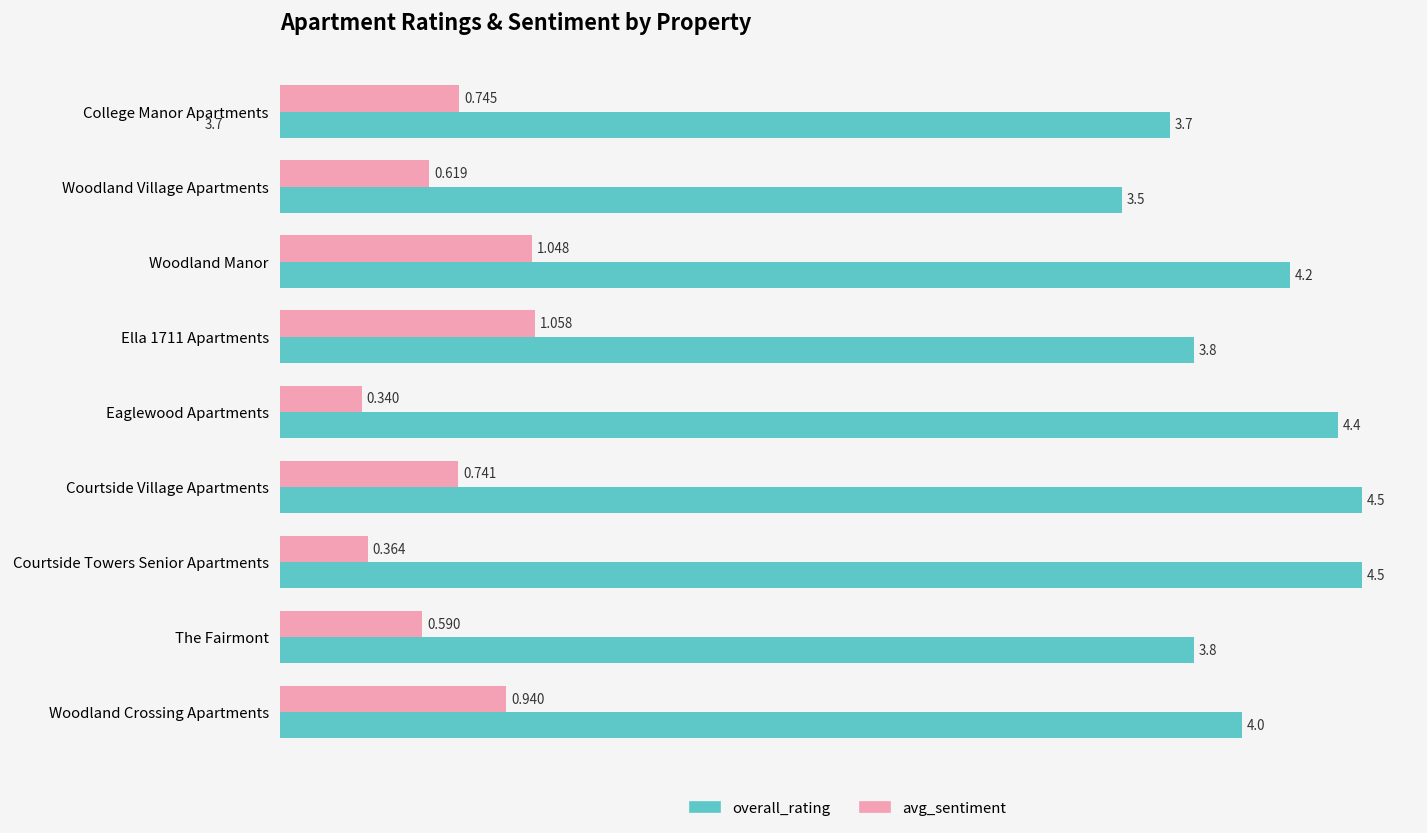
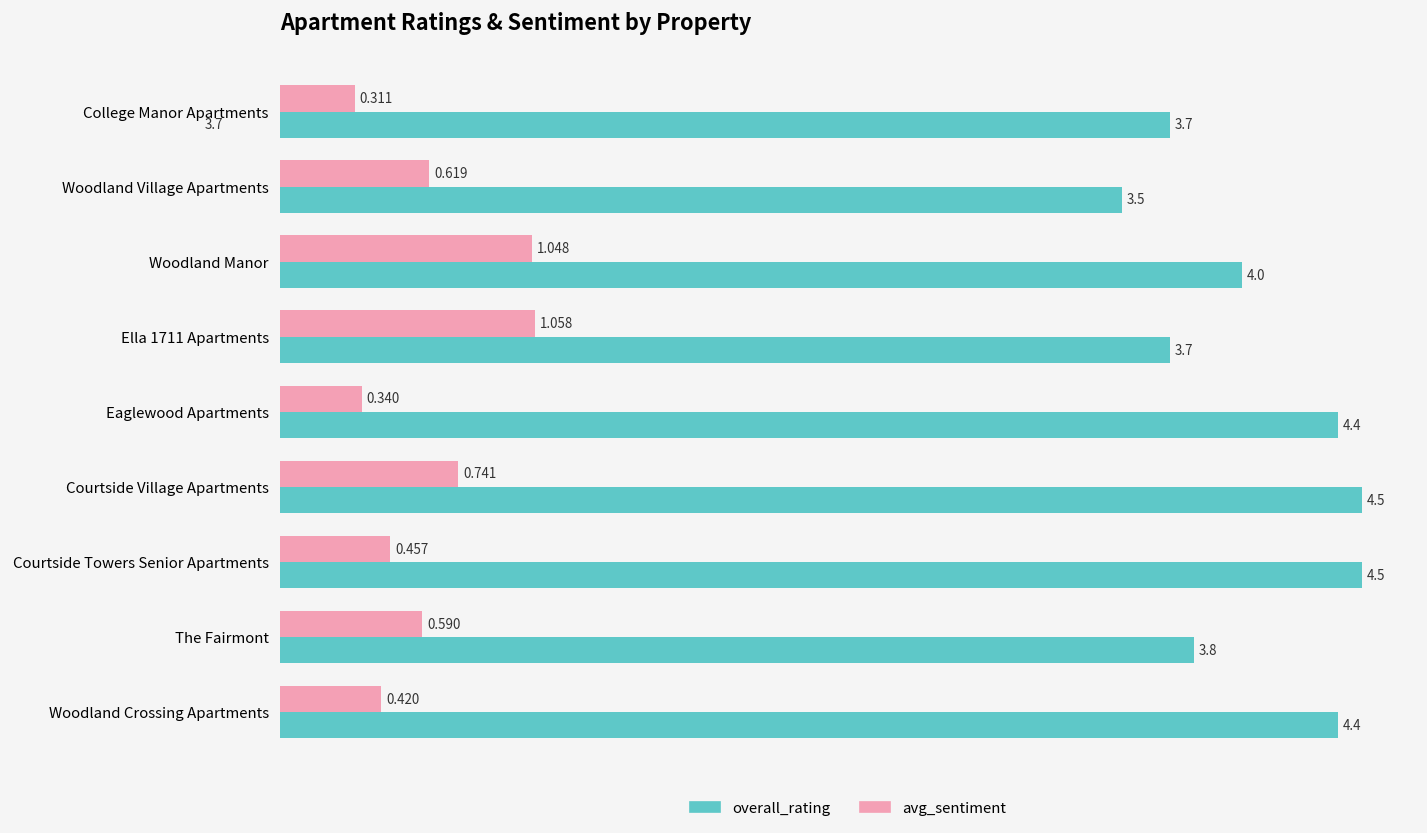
  {
    "overall_rating": {
      "College Manor Apartments": 3.7,
      "Woodland Village Apartments": 3.5,
-     "Woodland Manor": 4.2,
-     "Ella 1711 Apartments": 3.8,
+     "Woodland Manor": 4.0,
+     "Ella 1711 Apartments": 3.7,
      "Eaglewood Apartments": 4.4,
      "Courtside Village Apartments": 4.5,
      "Courtside Towers Senior Apartments": 4.5,
      "The Fairmont": 3.8,
-     "Woodland Crossing Apartments": 4.0
+     "Woodland Crossing Apartments": 4.4
    },
    "avg_sentiment": {
-     "College Manor Apartments": 0.745,
+     "College Manor Apartments": 0.311,
      "Woodland Village Apartments": 0.619,
      "Woodland Manor": 1.048,
      "Ella 1711 Apartments": 1.058,
      "Eaglewood Apartments": 0.340,
      "Courtside Village Apartments": 0.741,
-     "Courtside Towers Senior Apartments": 0.364,
+     "Courtside Towers Senior Apartments": 0.457,
      "The Fairmont": 0.590,
-     "Woodland Crossing Apartments": 0.940
+     "Woodland Crossing Apartments": 0.420
    }
  }
